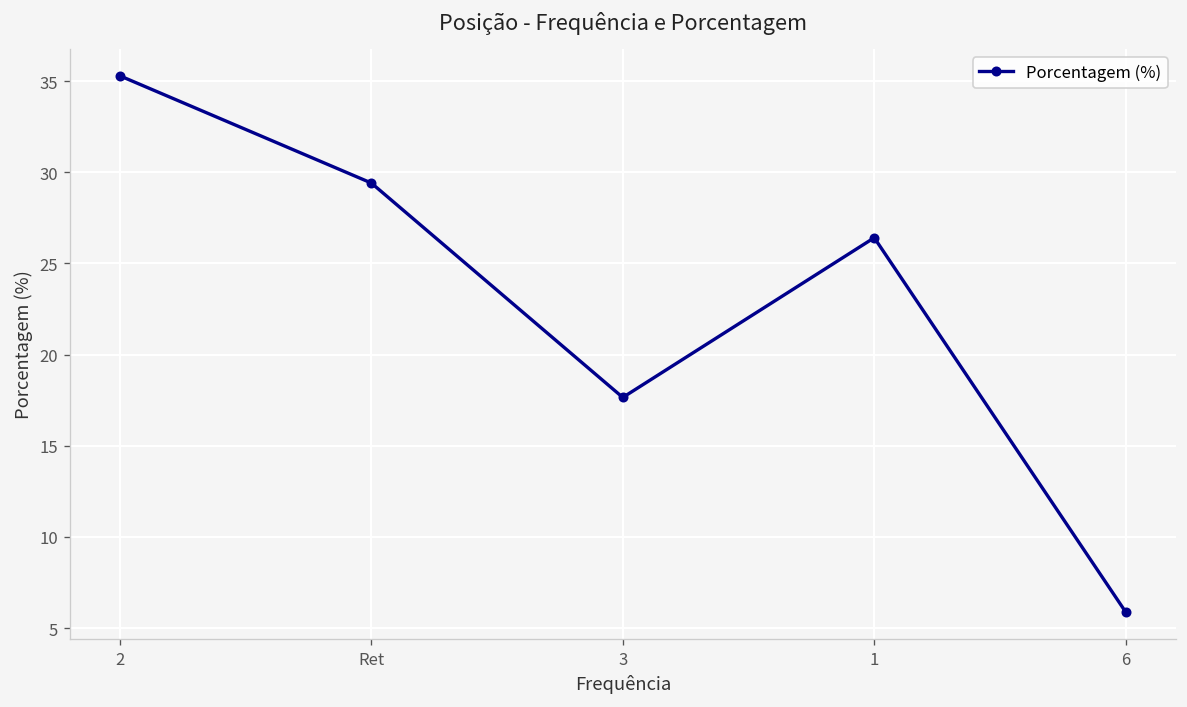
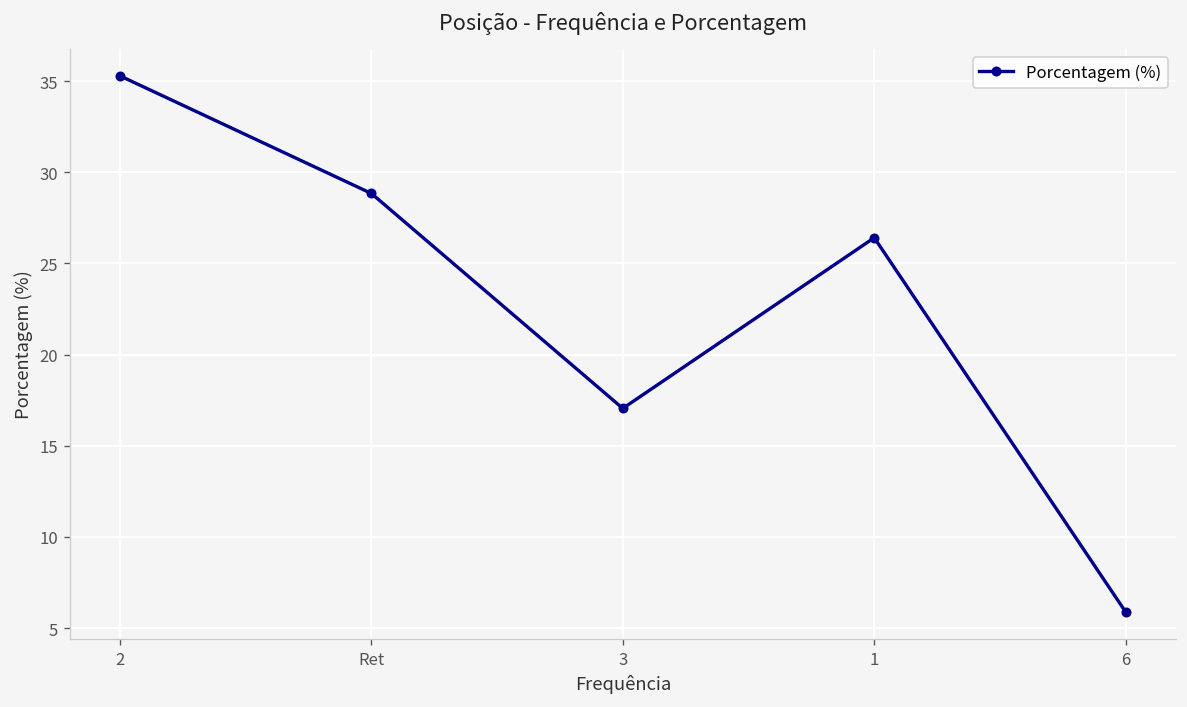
  {
    "2": 35.3,
-   "Ret": 29.4,
-   "3": 17.7,
+   "Ret": 28.8,
+   "3": 17.1,
    "1": 26.4,
    "6": 5.9
  }
